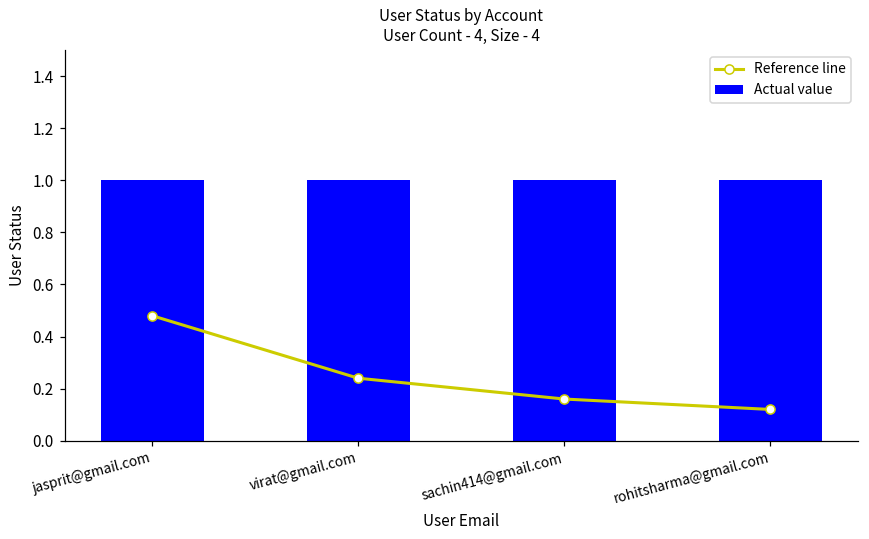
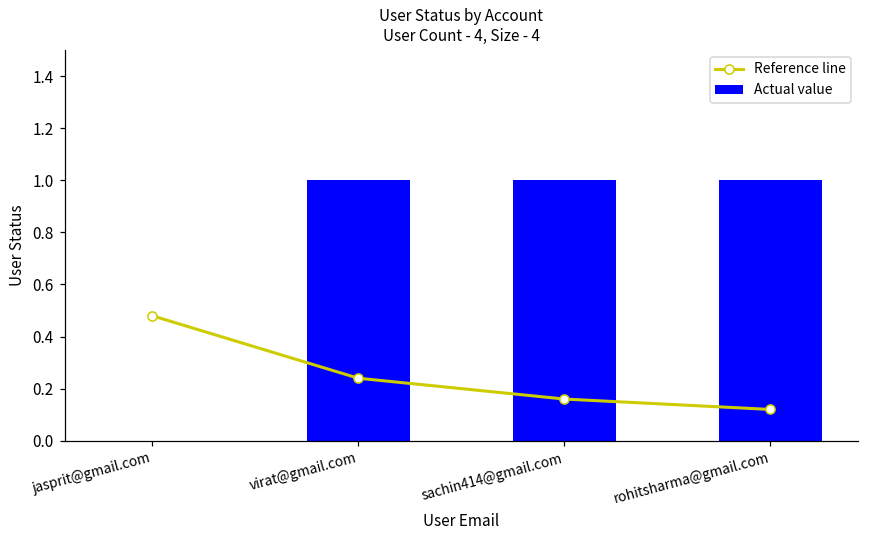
  {
    "Actual value": {
-     "jasprit@gmail.com": 1,
+     "jasprit@gmail.com": 0,
      "virat@gmail.com": 1,
      "sachin414@gmail.com": 1,
      "rohitsharma@gmail.com": 1
    },
    "Reference line": {
      "jasprit@gmail.com": 0.48,
      "virat@gmail.com": 0.24,
      "sachin414@gmail.com": 0.16,
      "rohitsharma@gmail.com": 0.12
    }
  }
